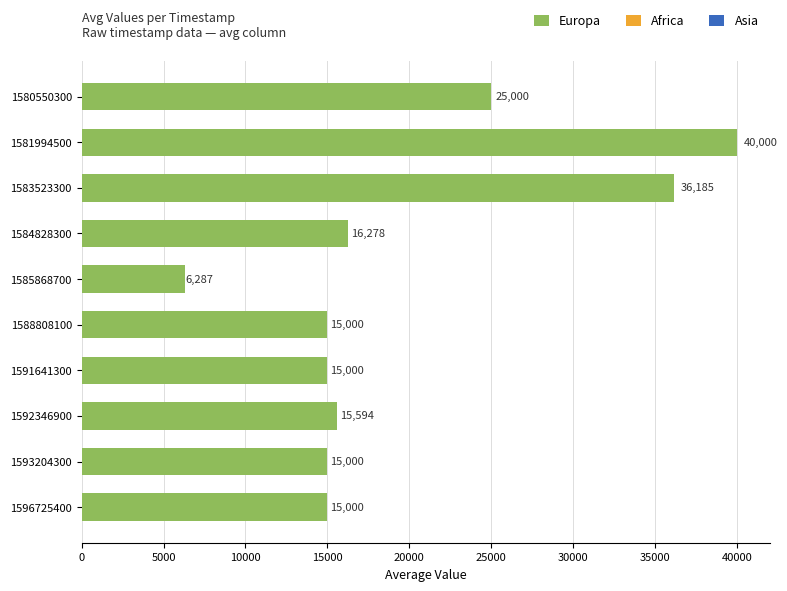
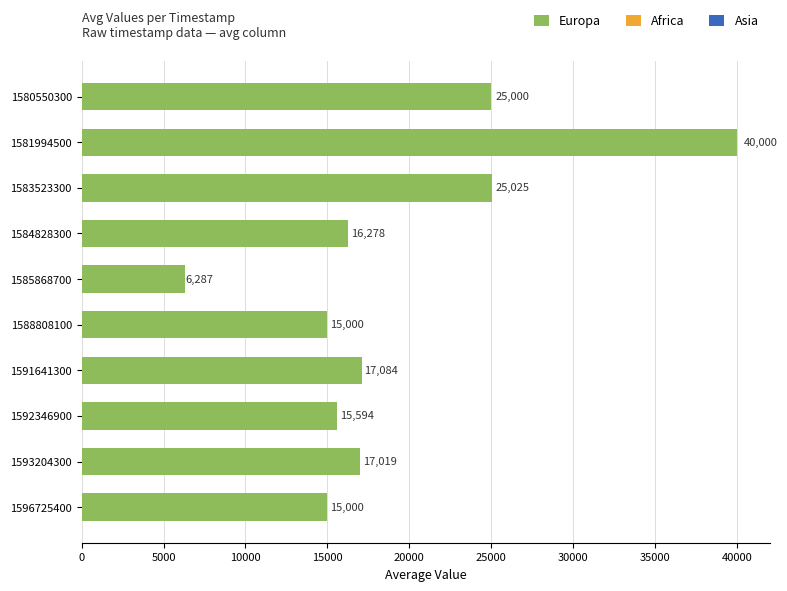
  {
    "Europa": {
      "1580550300": "25,000",
      "1581994500": "40,000",
-     "1583523300": "36,185",
+     "1583523300": "25,025",
      "1584828300": "16,278",
      "1585868700": "6,287",
      "1588808100": "15,000",
-     "1591641300": "15,000",
+     "1591641300": "17,084",
      "1592346900": "15,594",
-     "1593204300": "15,000",
+     "1593204300": "17,019",
      "1596725400": "15,000"
    },
    "Asia": {
      "1580550300": "0",
      "1581994500": "0",
      "1583523300": "0",
      "1584828300": "0",
      "1585868700": "0",
      "1588808100": "0",
      "1591641300": "0",
      "1592346900": "0",
      "1593204300": "0",
      "1596725400": "0"
    }
  }
